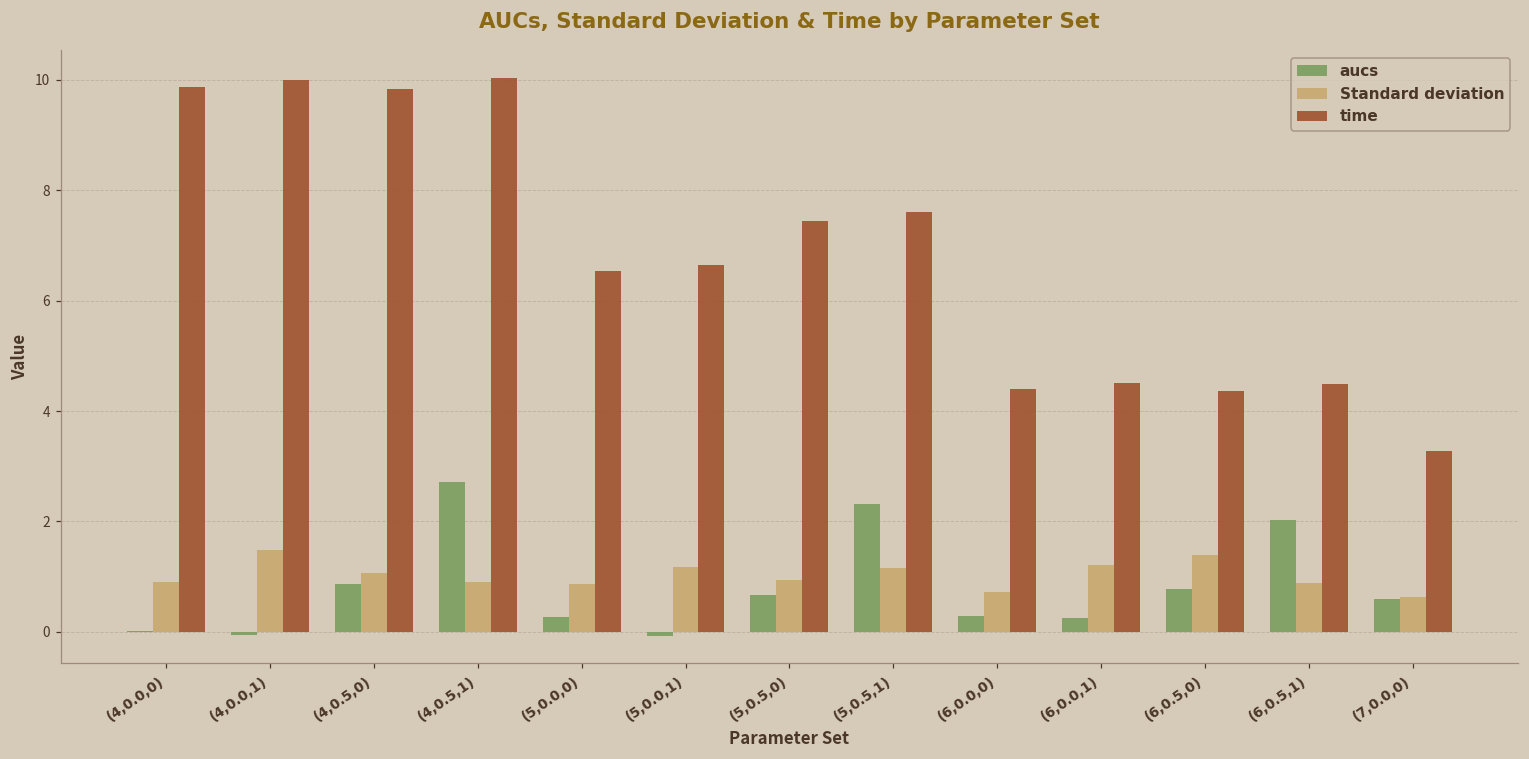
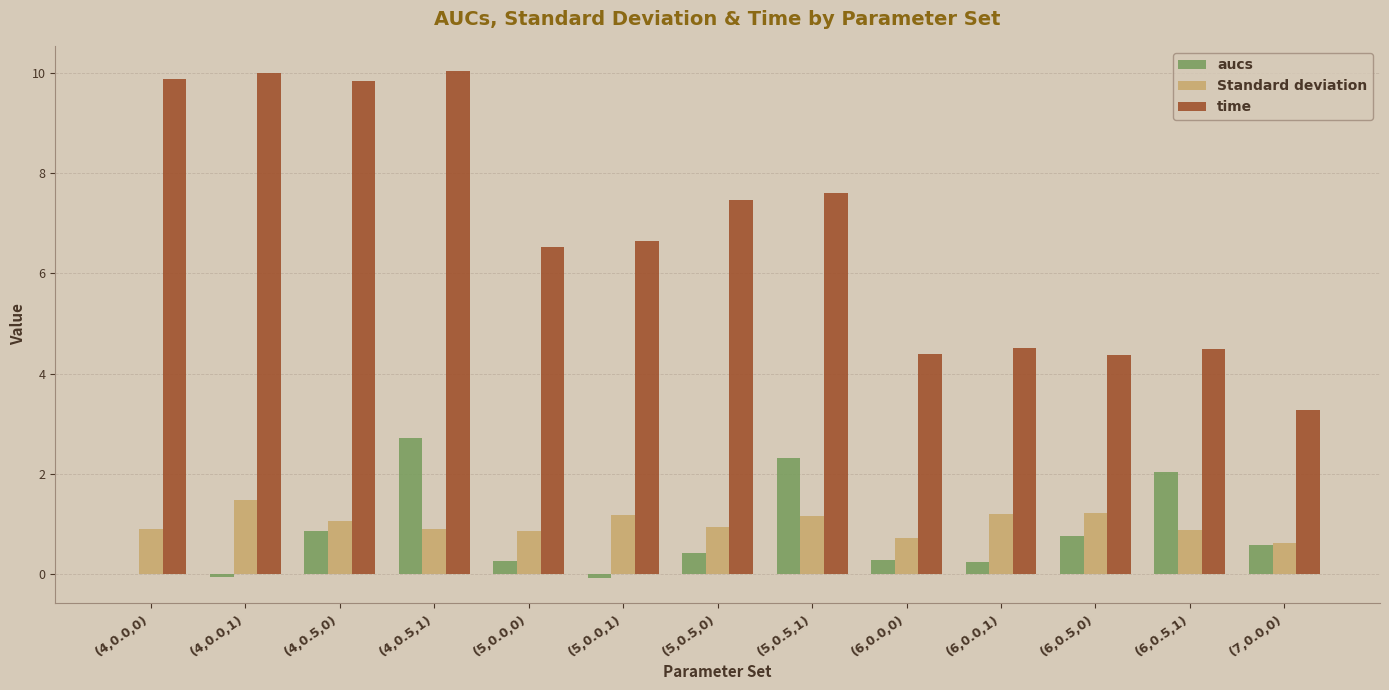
  {
    "aucs": {
      "(4,0.5,0)": 0.9,
      "(4,0.5,1)": 2.7,
      "(5,0.0,0)": 0.3,
      "(5,0.0,1)": -0.1,
-     "(5,0.5,0)": 0.7,
+     "(5,0.5,0)": 0.4,
      "(5,0.5,1)": 2.3,
      "(6,0.0,0)": 0.3,
      "(6,0.0,1)": 0.2,
      "(6,0.5,0)": 0.8,
      "(6,0.5,1)": 2.0,
      "(7,0.0,0)": 0.6
    },
    "Standard deviation": {
      "(4,0.0,0)": 0.9,
      "(4,0.0,1)": 1.5,
      "(4,0.5,0)": 1.1,
      "(4,0.5,1)": 0.9,
      "(5,0.0,0)": 0.9,
      "(5,0.0,1)": 1.2,
      "(5,0.5,0)": 0.9,
      "(5,0.5,1)": 1.2,
      "(6,0.0,0)": 0.7,
      "(6,0.0,1)": 1.2,
-     "(6,0.5,0)": 1.4,
+     "(6,0.5,0)": 1.2,
      "(6,0.5,1)": 0.9,
      "(7,0.0,0)": 0.6
    },
    "time": {
      "(4,0.0,0)": 9.9,
      "(4,0.0,1)": 10.0,
      "(4,0.5,0)": 9.8,
      "(4,0.5,1)": 10.0,
      "(5,0.0,0)": 6.5,
      "(5,0.0,1)": 6.6,
      "(5,0.5,0)": 7.5,
      "(5,0.5,1)": 7.6,
      "(6,0.0,0)": 4.4,
      "(6,0.0,1)": 4.5,
      "(6,0.5,0)": 4.4,
      "(6,0.5,1)": 4.5,
      "(7,0.0,0)": 3.3
    }
  }
